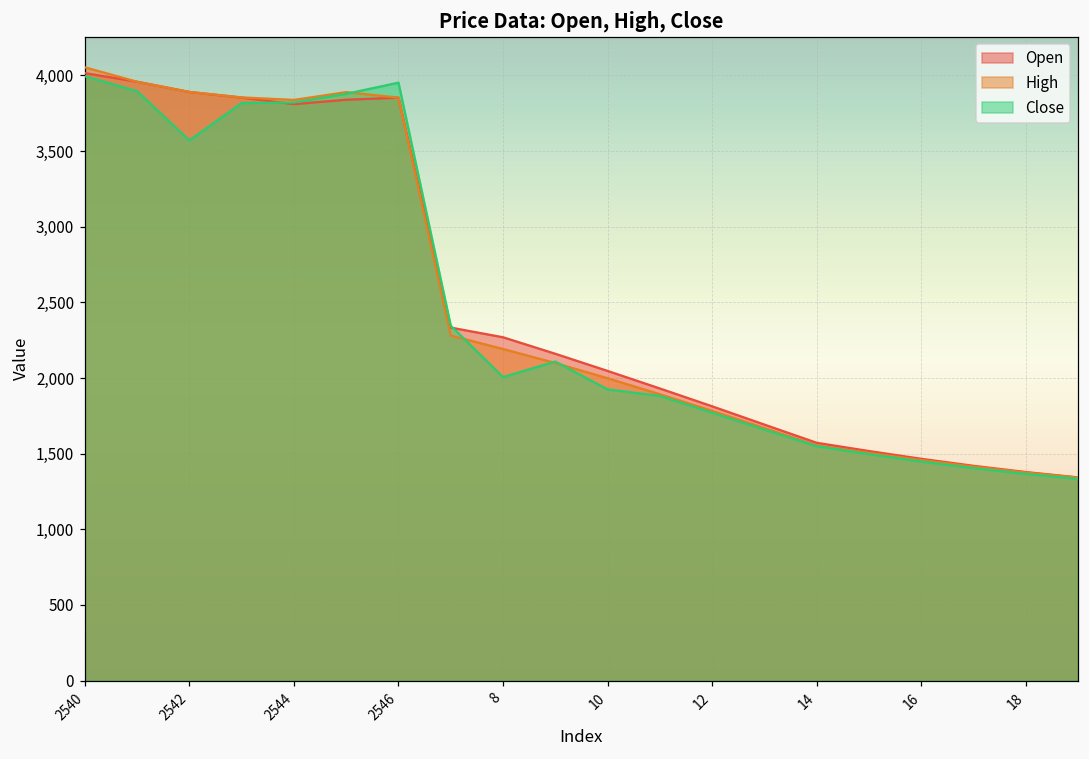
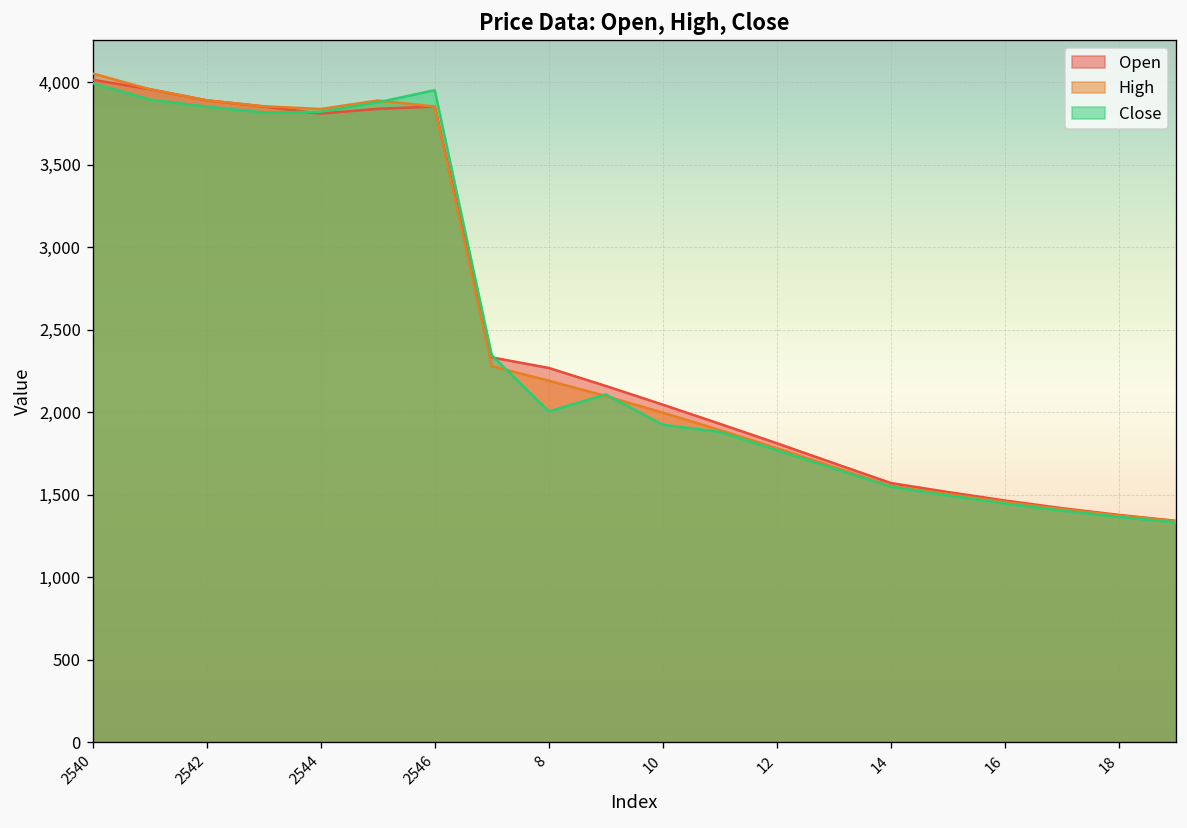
  {
    "Close": {
      "2540": "4,000",
-     "2542": "3,570",
+     "2542": "3,850",
      "2546": "3,950",
      "8": "2,010",
      "10": "1,920"
    }
  }
